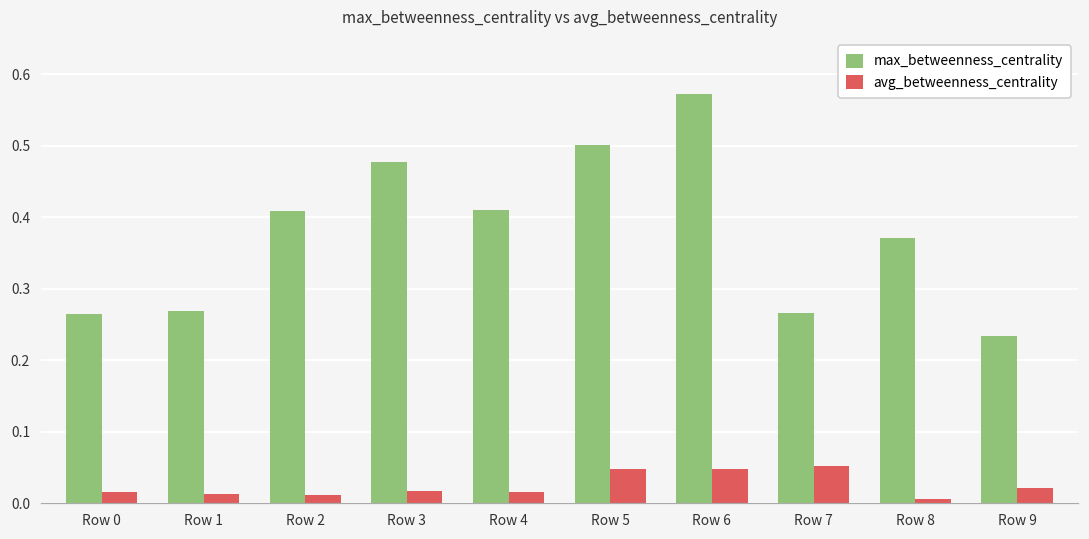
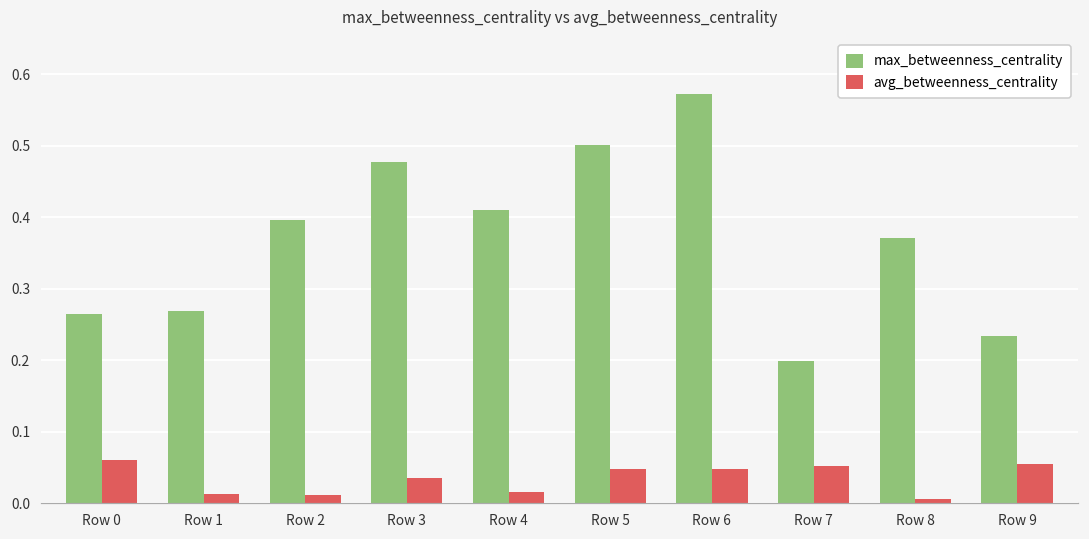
  {
    "max_betweenness_centrality": {
      "Row 0": 0.26,
      "Row 1": 0.27,
-     "Row 2": 0.41,
+     "Row 2": 0.40,
      "Row 3": 0.48,
      "Row 4": 0.41,
      "Row 5": 0.50,
      "Row 6": 0.57,
-     "Row 7": 0.27,
+     "Row 7": 0.20,
      "Row 8": 0.37,
      "Row 9": 0.23
    },
    "avg_betweenness_centrality": {
-     "Row 0": 0.02,
+     "Row 0": 0.06,
      "Row 1": 0.01,
      "Row 2": 0.01,
-     "Row 3": 0.02,
+     "Row 3": 0.03,
      "Row 4": 0.01,
      "Row 5": 0.05,
      "Row 6": 0.05,
      "Row 7": 0.05,
      "Row 8": 0.01,
-     "Row 9": 0.02
+     "Row 9": 0.05
    }
  }
